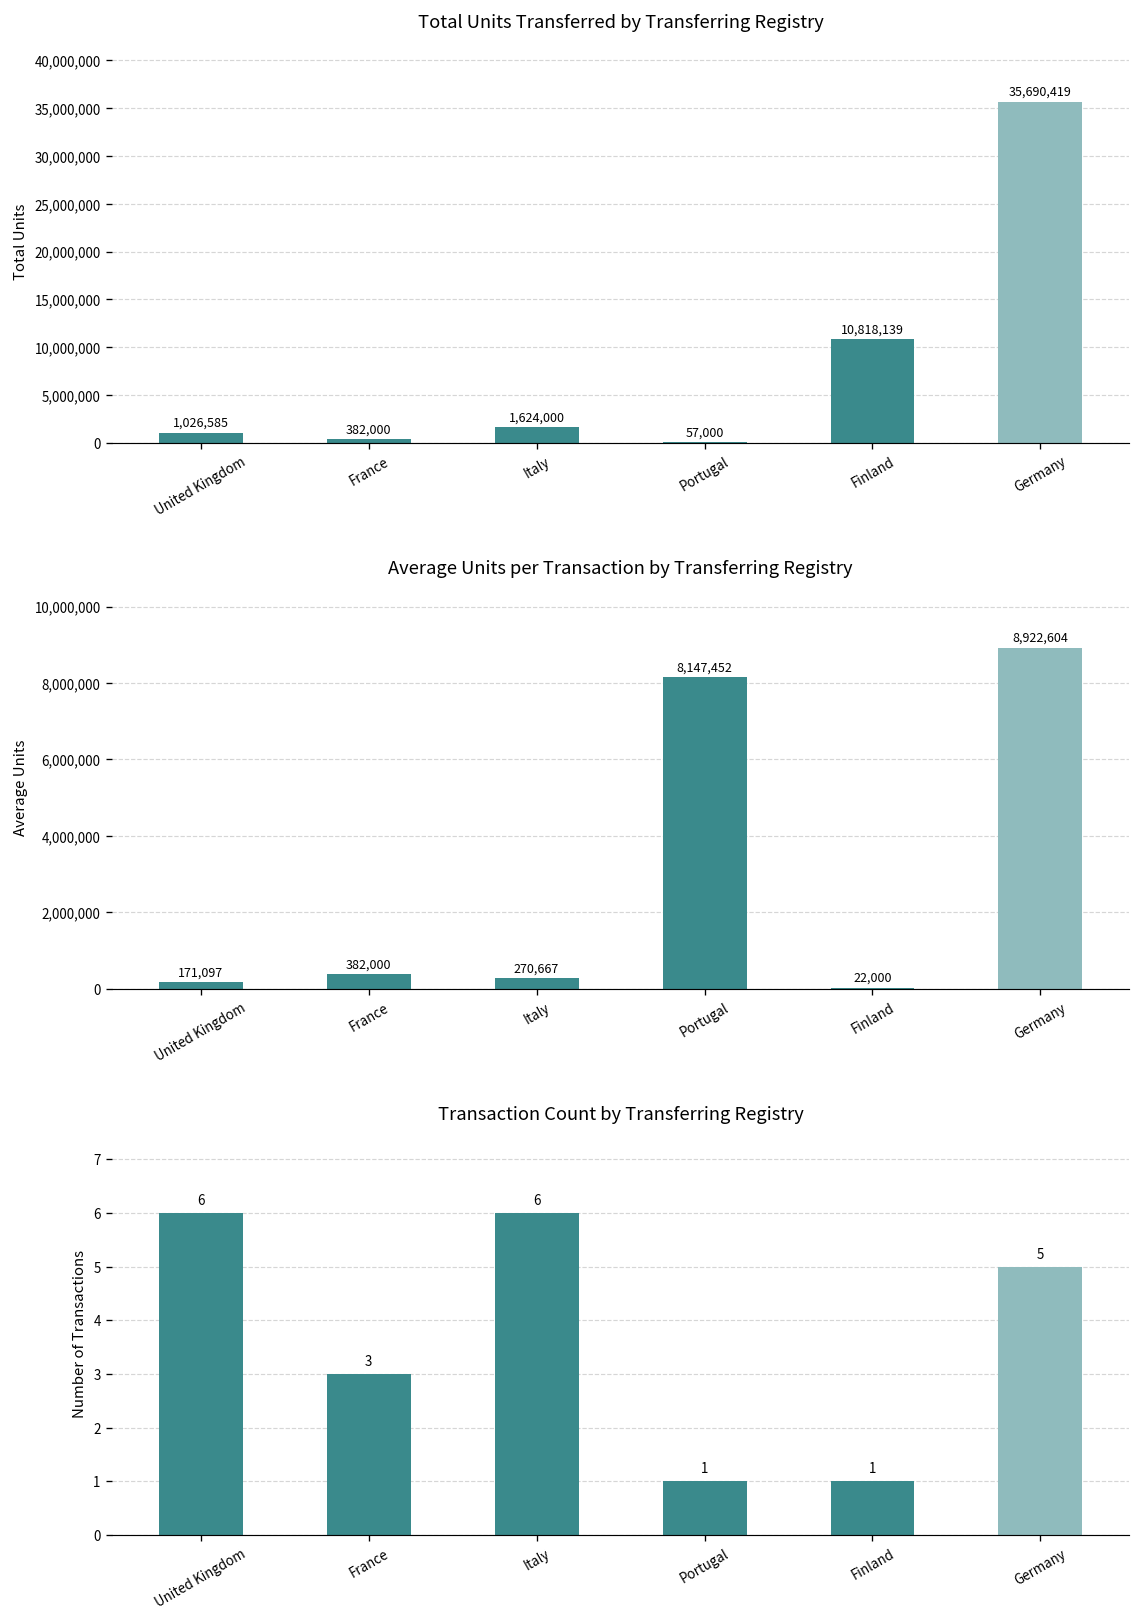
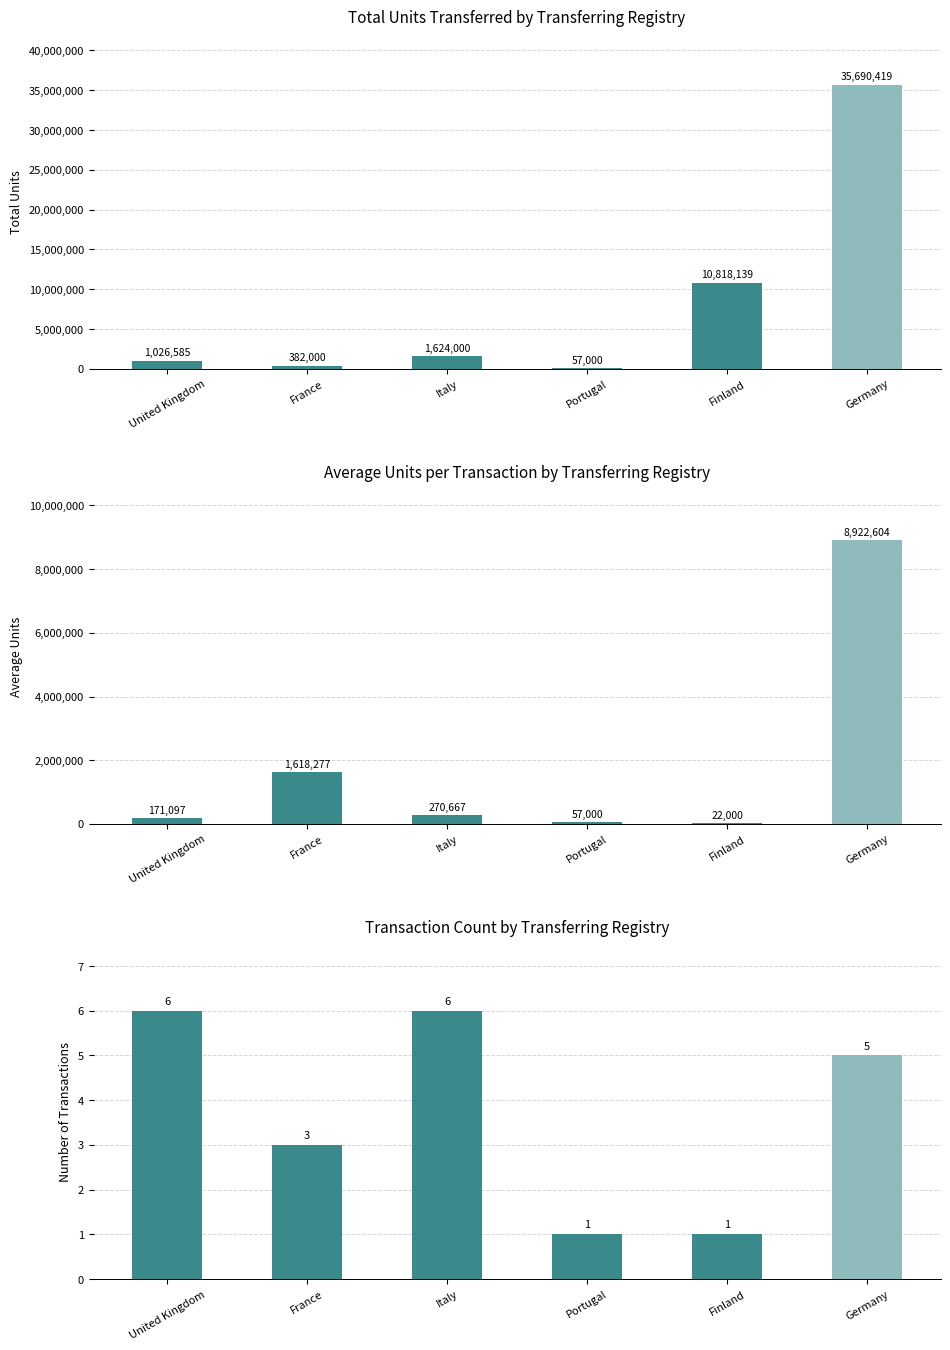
  {
    "Total Units Transferred by Transferring Registry": {
      "United Kingdom": "1,026,585",
      "France": "382,000",
      "Italy": "1,624,000",
      "Portugal": "57,000",
      "Finland": "10,818,139",
      "Germany": "35,690,419"
    },
    "Average Units per Transaction by Transferring Registry": {
      "United Kingdom": "171,097",
-     "France": "382,000",
+     "France": "1,618,277",
      "Italy": "270,667",
-     "Portugal": "8,147,452",
+     "Portugal": "57,000",
      "Finland": "22,000",
      "Germany": "8,922,604"
    },
    "Transaction Count by Transferring Registry": {
      "United Kingdom": "6",
      "France": "3",
      "Italy": "6",
      "Portugal": "1",
      "Finland": "1",
      "Germany": "5"
    }
  }
